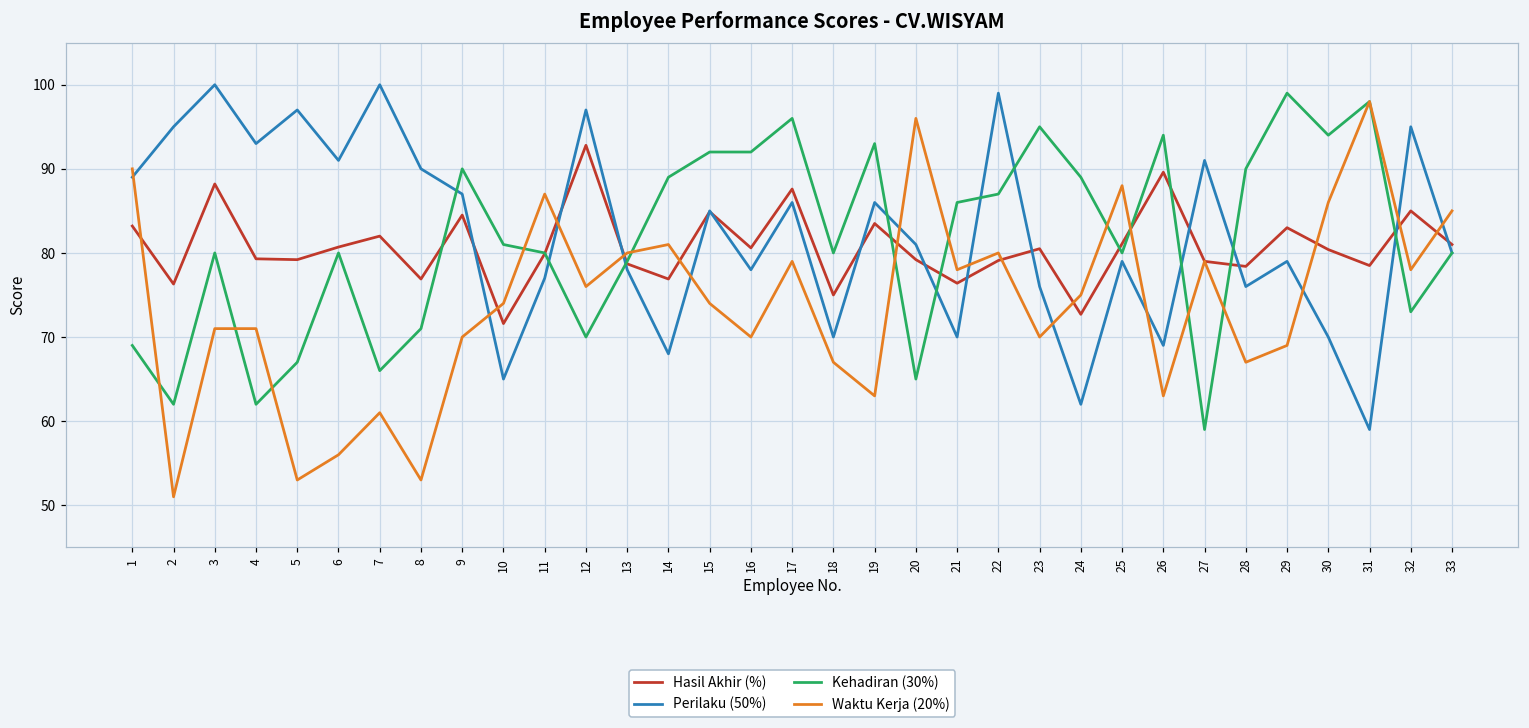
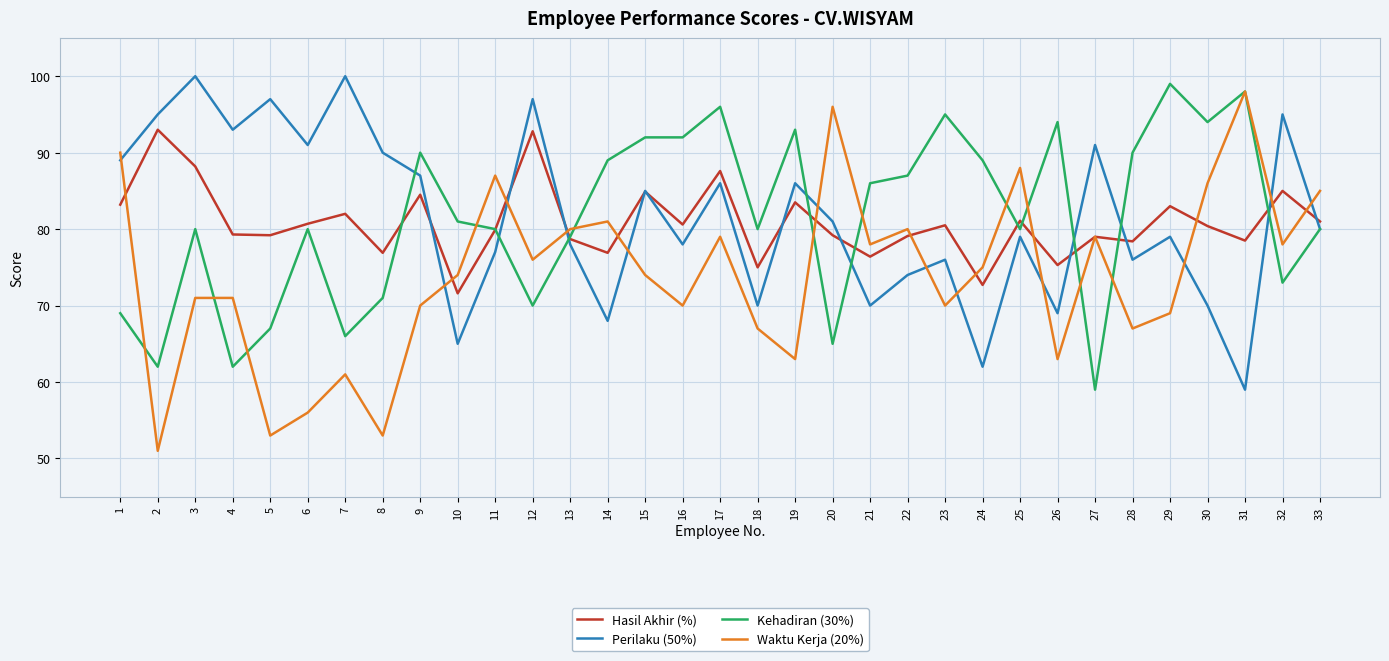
  {
    "Hasil Akhir (%)": {
      "1": 83,
-     "2": 76,
+     "2": 93,
      "3": 88,
      "4": 79,
      "5": 79,
      "6": 81,
      "7": 82,
      "8": 77,
      "9": 85,
      "10": 72,
      "12": 93,
      "14": 77,
      "16": 81,
      "17": 88,
      "18": 75,
      "19": 84,
      "20": 79,
      "21": 76,
      "22": 79,
      "23": 81,
      "24": 73,
      "25": 81,
-     "26": 90,
+     "26": 75,
      "28": 78,
      "29": 83,
      "30": 80,
      "31": 79,
      "32": 85,
      "33": 81
    },
    "Perilaku (50%)": {
      "1": 89,
      "2": 95,
      "3": 100,
      "4": 93,
      "5": 97,
      "6": 91,
      "7": 100,
      "8": 90,
      "9": 87,
      "10": 65,
      "11": 77,
      "12": 97,
      "13": 78,
      "14": 68,
      "16": 78,
      "17": 86,
      "18": 70,
      "19": 86,
      "20": 81,
      "21": 70,
-     "22": 99,
+     "22": 74,
      "23": 76,
      "24": 62,
      "25": 79,
      "26": 69,
      "27": 91,
      "28": 76,
      "29": 79,
      "30": 70,
      "31": 59,
      "32": 95
    },
    "Kehadiran (30%)": {
      "1": 69,
      "2": 62,
      "3": 80,
      "4": 62,
      "5": 67,
      "6": 80,
      "7": 66,
      "8": 71,
      "9": 90,
      "10": 81,
      "12": 70,
      "14": 89,
      "15": 92,
      "16": 92,
      "17": 96,
      "18": 80,
      "19": 93,
      "20": 65,
      "21": 86,
      "22": 87,
      "23": 95,
      "24": 89,
      "25": 80,
      "26": 94,
      "27": 59,
      "28": 90,
      "29": 99,
      "30": 94,
      "32": 73
    },
    "Waktu Kerja (20%)": {
      "1": 90,
      "2": 51,
      "3": 71,
      "4": 71,
      "5": 53,
      "6": 56,
      "7": 61,
      "8": 53,
      "9": 70,
      "10": 74,
      "11": 87,
      "12": 76,
      "13": 80,
      "14": 81,
      "15": 74,
      "16": 70,
      "17": 79,
      "18": 67,
      "19": 63,
      "20": 96,
      "21": 78,
      "22": 80,
      "23": 70,
      "24": 75,
      "25": 88,
      "26": 63,
      "28": 67,
      "29": 69,
      "30": 86,
      "32": 78,
      "33": 85
    }
  }
